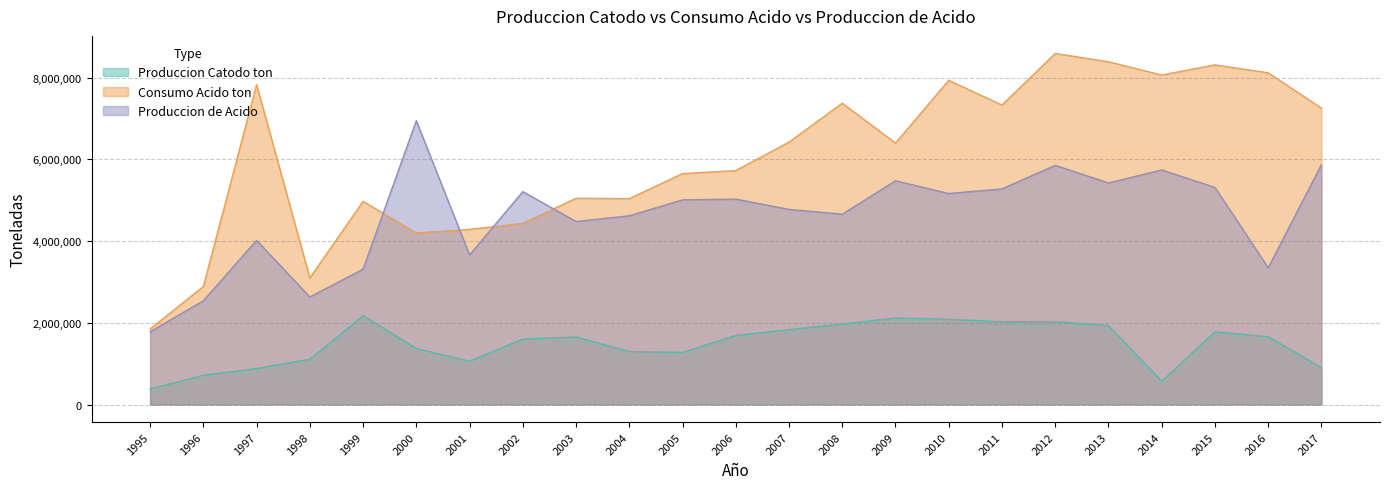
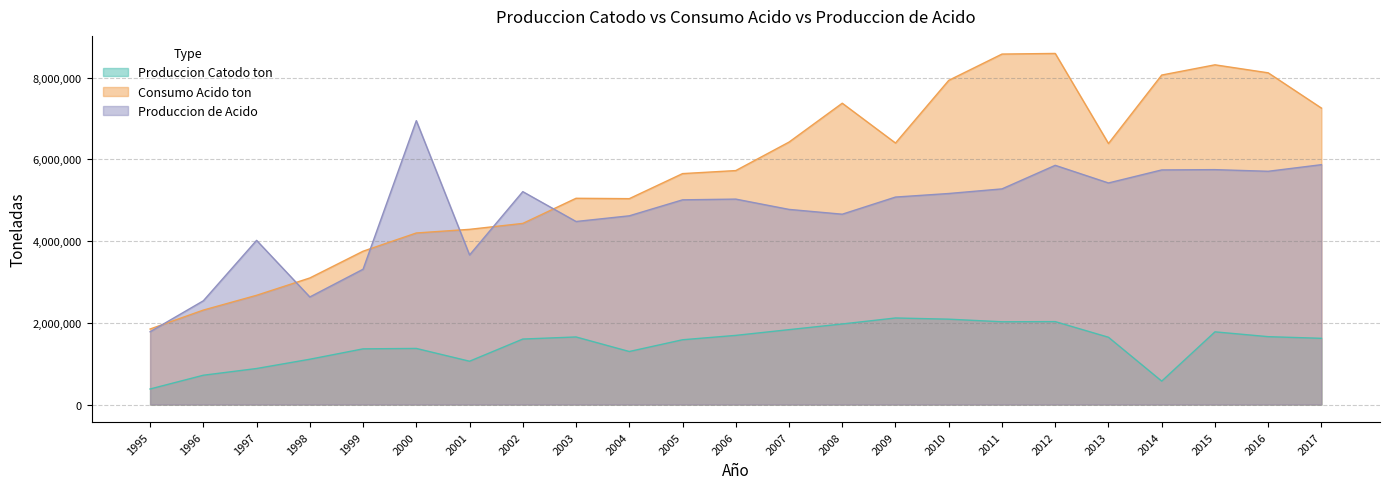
  {
    "Produccion Catodo ton": {
      "1995": "400,000",
      "1996": "700,000",
      "1997": "900,000",
      "1998": "1,100,000",
-     "1999": "2,200,000",
+     "1999": "1,400,000",
      "2000": "1,400,000",
      "2001": "1,100,000",
      "2002": "1,600,000",
      "2003": "1,700,000",
      "2004": "1,300,000",
-     "2005": "1,300,000",
+     "2005": "1,600,000",
      "2006": "1,700,000",
      "2007": "1,800,000",
      "2008": "2,000,000",
      "2009": "2,100,000",
      "2010": "2,100,000",
      "2011": "2,000,000",
      "2012": "2,000,000",
-     "2013": "1,900,000",
+     "2013": "1,600,000",
      "2014": "600,000",
      "2015": "1,800,000",
      "2016": "1,700,000",
-     "2017": "900,000"
+     "2017": "1,600,000"
    },
    "Consumo Acido ton": {
      "1995": "1,800,000",
-     "1996": "2,900,000",
-     "1997": "7,800,000",
+     "1996": "2,300,000",
+     "1997": "2,700,000",
      "1998": "3,100,000",
-     "1999": "5,000,000",
+     "1999": "3,800,000",
      "2000": "4,200,000",
      "2001": "4,300,000",
      "2002": "4,400,000",
      "2003": "5,000,000",
      "2004": "5,000,000",
      "2005": "5,700,000",
      "2006": "5,700,000",
      "2007": "6,400,000",
      "2008": "7,400,000",
      "2009": "6,400,000",
      "2010": "7,900,000",
-     "2011": "7,300,000",
+     "2011": "8,600,000",
      "2012": "8,600,000",
-     "2013": "8,400,000",
+     "2013": "6,400,000",
      "2014": "8,100,000",
      "2015": "8,300,000",
      "2016": "8,100,000",
      "2017": "7,300,000"
    },
    "Produccion de Acido": {
      "1995": "1,800,000",
      "1996": "2,500,000",
      "1997": "4,000,000",
      "1998": "2,600,000",
      "1999": "3,300,000",
      "2000": "6,900,000",
      "2001": "3,700,000",
      "2002": "5,200,000",
      "2003": "4,500,000",
      "2004": "4,600,000",
      "2005": "5,000,000",
      "2006": "5,000,000",
      "2007": "4,800,000",
      "2008": "4,700,000",
-     "2009": "5,500,000",
+     "2009": "5,100,000",
      "2010": "5,200,000",
      "2011": "5,300,000",
      "2012": "5,900,000",
      "2013": "5,400,000",
      "2014": "5,700,000",
-     "2015": "5,300,000",
-     "2016": "3,300,000",
+     "2015": "5,700,000",
+     "2016": "5,700,000",
      "2017": "5,900,000"
    }
  }
